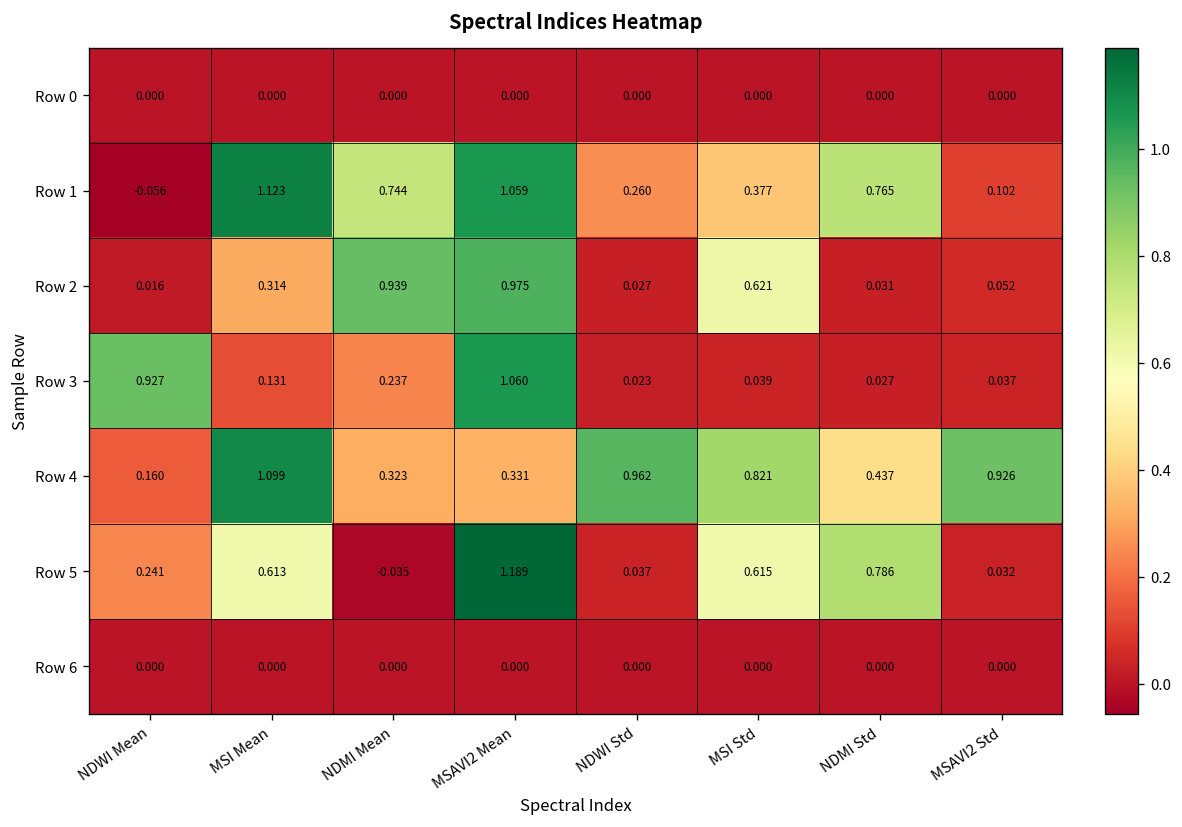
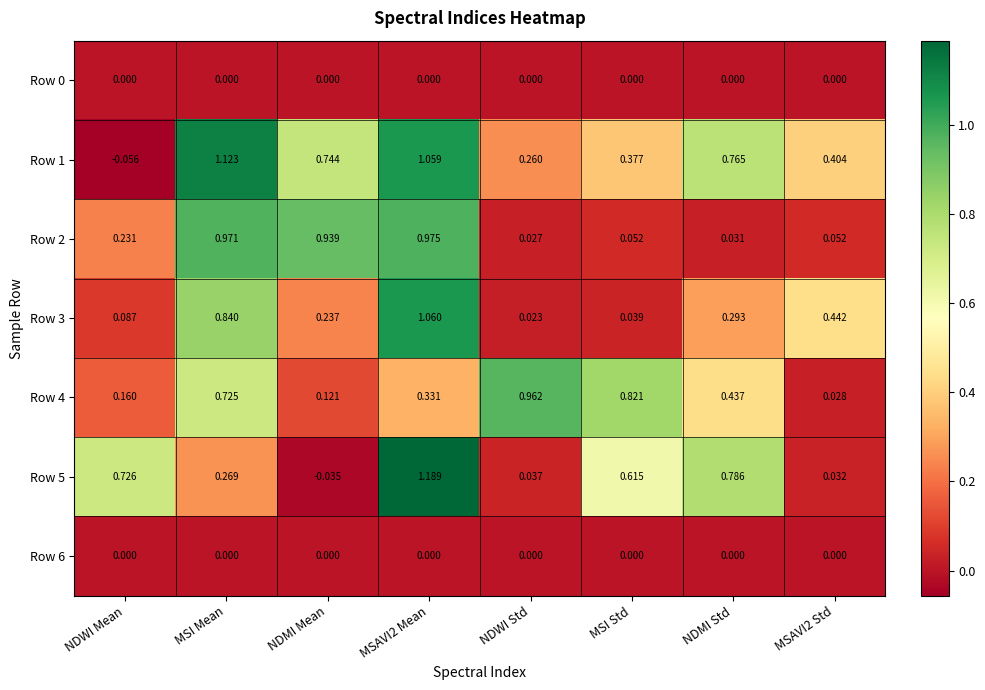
  {
    "Row 0": {
      "NDWI Mean": 0.000,
      "MSI Mean": 0.000,
      "NDMI Mean": 0.000,
      "MSAVI2 Mean": 0.000,
      "NDWI Std": 0.000,
      "MSI Std": 0.000,
      "NDMI Std": 0.000,
      "MSAVI2 Std": 0.000
    },
    "Row 1": {
      "NDWI Mean": -0.056,
      "MSI Mean": 1.123,
      "NDMI Mean": 0.744,
      "MSAVI2 Mean": 1.059,
      "NDWI Std": 0.260,
      "MSI Std": 0.377,
      "NDMI Std": 0.765,
-     "MSAVI2 Std": 0.102
+     "MSAVI2 Std": 0.404
    },
    "Row 2": {
-     "NDWI Mean": 0.016,
-     "MSI Mean": 0.314,
+     "NDWI Mean": 0.231,
+     "MSI Mean": 0.971,
      "NDMI Mean": 0.939,
      "MSAVI2 Mean": 0.975,
      "NDWI Std": 0.027,
-     "MSI Std": 0.621,
+     "MSI Std": 0.052,
      "NDMI Std": 0.031,
      "MSAVI2 Std": 0.052
    },
    "Row 3": {
-     "NDWI Mean": 0.927,
-     "MSI Mean": 0.131,
+     "NDWI Mean": 0.087,
+     "MSI Mean": 0.840,
      "NDMI Mean": 0.237,
      "MSAVI2 Mean": 1.060,
      "NDWI Std": 0.023,
      "MSI Std": 0.039,
-     "NDMI Std": 0.027,
-     "MSAVI2 Std": 0.037
+     "NDMI Std": 0.293,
+     "MSAVI2 Std": 0.442
    },
    "Row 4": {
      "NDWI Mean": 0.160,
-     "MSI Mean": 1.099,
-     "NDMI Mean": 0.323,
+     "MSI Mean": 0.725,
+     "NDMI Mean": 0.121,
      "MSAVI2 Mean": 0.331,
      "NDWI Std": 0.962,
      "MSI Std": 0.821,
      "NDMI Std": 0.437,
-     "MSAVI2 Std": 0.926
+     "MSAVI2 Std": 0.028
    },
    "Row 5": {
-     "NDWI Mean": 0.241,
-     "MSI Mean": 0.613,
+     "NDWI Mean": 0.726,
+     "MSI Mean": 0.269,
      "NDMI Mean": -0.035,
      "MSAVI2 Mean": 1.189,
      "NDWI Std": 0.037,
      "MSI Std": 0.615,
      "NDMI Std": 0.786,
      "MSAVI2 Std": 0.032
    },
    "Row 6": {
      "NDWI Mean": 0.000,
      "MSI Mean": 0.000,
      "NDMI Mean": 0.000,
      "MSAVI2 Mean": 0.000,
      "NDWI Std": 0.000,
      "MSI Std": 0.000,
      "NDMI Std": 0.000,
      "MSAVI2 Std": 0.000
    }
  }
